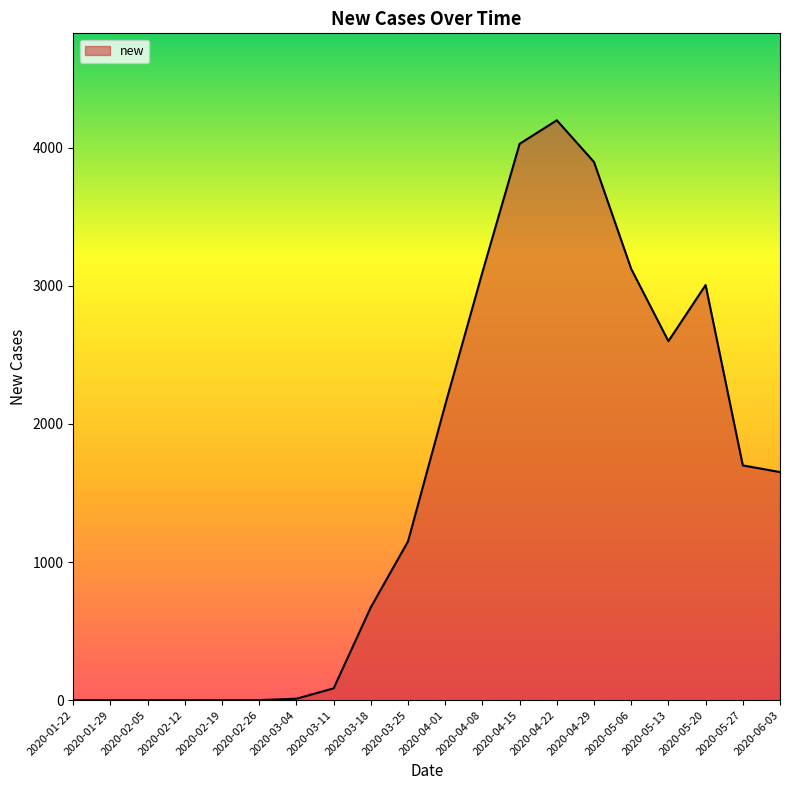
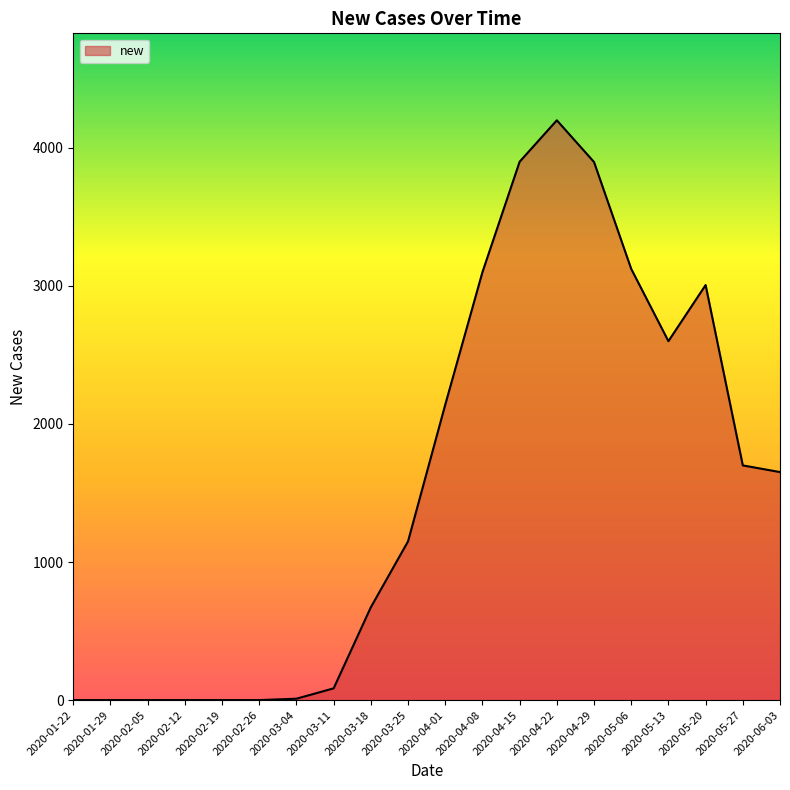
  {
    "2020-01-22": 0,
    "2020-01-29": 0,
    "2020-02-05": 0,
    "2020-02-12": 0,
    "2020-02-19": 0,
    "2020-02-26": 0,
    "2020-03-04": 10,
    "2020-03-11": 90,
    "2020-03-18": 670,
    "2020-03-25": 1150,
    "2020-04-01": 2140,
    "2020-04-08": 3100,
-   "2020-04-15": 4030,
+   "2020-04-15": 3900,
    "2020-04-22": 4200,
    "2020-04-29": 3900,
    "2020-05-06": 3120,
    "2020-05-13": 2600,
    "2020-05-20": 3010,
    "2020-05-27": 1700,
    "2020-06-03": 1650
  }
